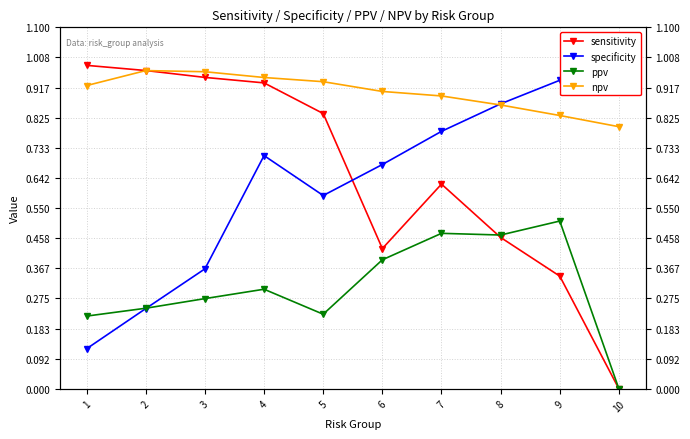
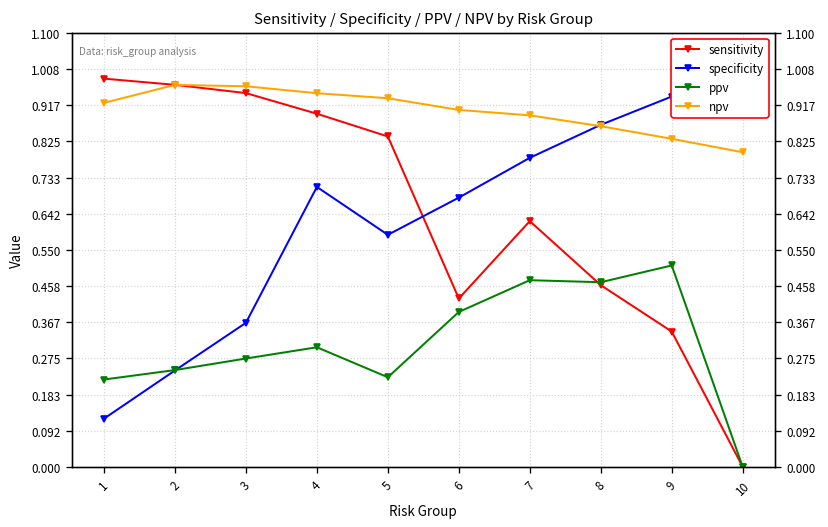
  {
    "sensitivity": {
      "1": 0.98,
      "3": 0.95,
-     "4": 0.93,
+     "4": 0.90,
      "5": 0.84,
      "6": 0.43,
      "7": 0.62,
      "9": 0.34
    },
    "specificity": {
      "1": 0.12,
      "3": 0.37,
      "4": 0.71,
      "5": 0.59,
      "6": 0.68,
      "7": 0.78
    },
    "ppv": {
      "1": 0.22,
      "3": 0.27,
      "4": 0.30,
      "5": 0.23,
      "6": 0.39,
      "7": 0.47,
      "9": 0.51
    },
    "npv": {
      "1": 0.92,
      "3": 0.96,
      "4": 0.95,
      "5": 0.93,
      "6": 0.90,
      "7": 0.89,
      "9": 0.83,
      "10": 0.80
    }
  }
